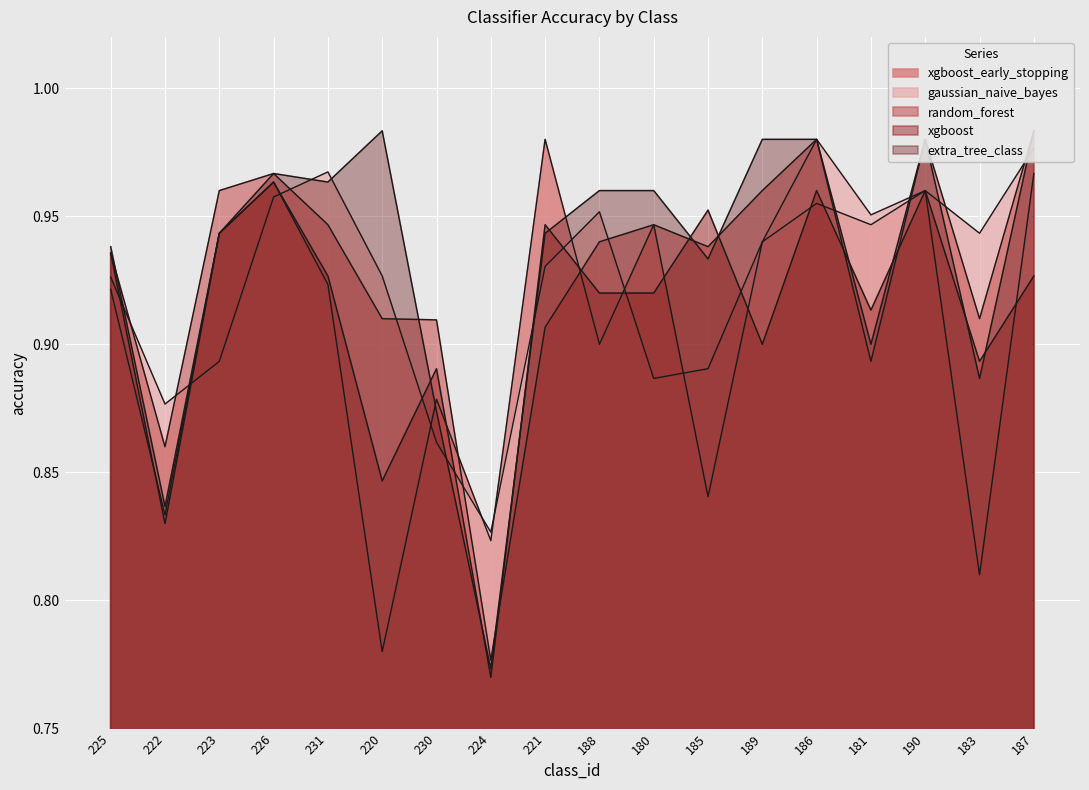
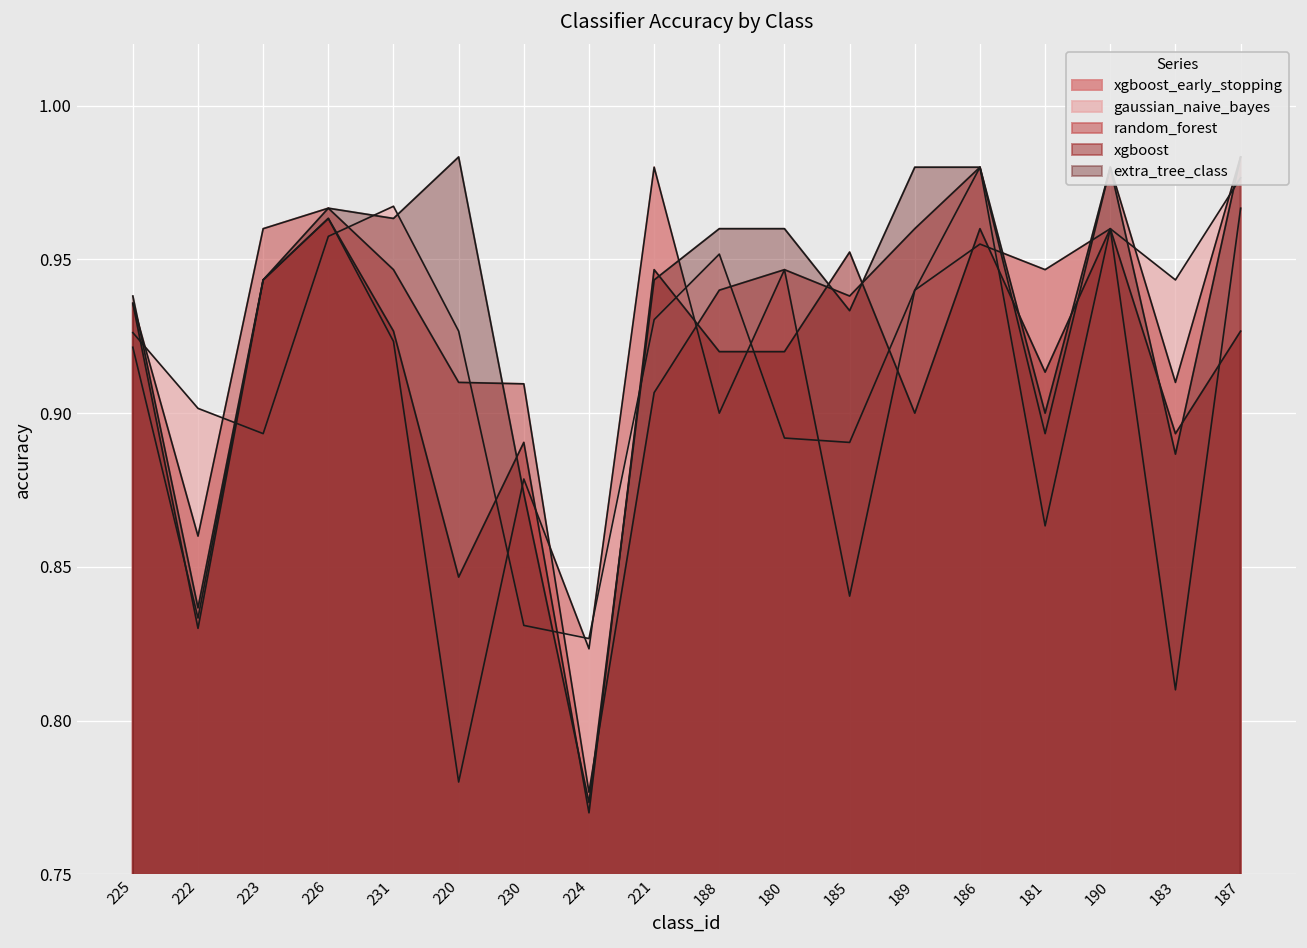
  {
    "gaussian_naive_bayes": {
      "225": 0.926,
-     "222": 0.877,
+     "222": 0.902,
      "223": 0.893,
      "226": 0.958,
      "231": 0.967,
      "220": 0.927,
-     "230": 0.862,
+     "230": 0.831,
      "224": 0.827,
      "221": 0.930,
      "188": 0.952,
-     "180": 0.887,
+     "180": 0.892,
      "185": 0.890,
-     "181": 0.951,
+     "181": 0.863,
      "183": 0.943
    }
  }
